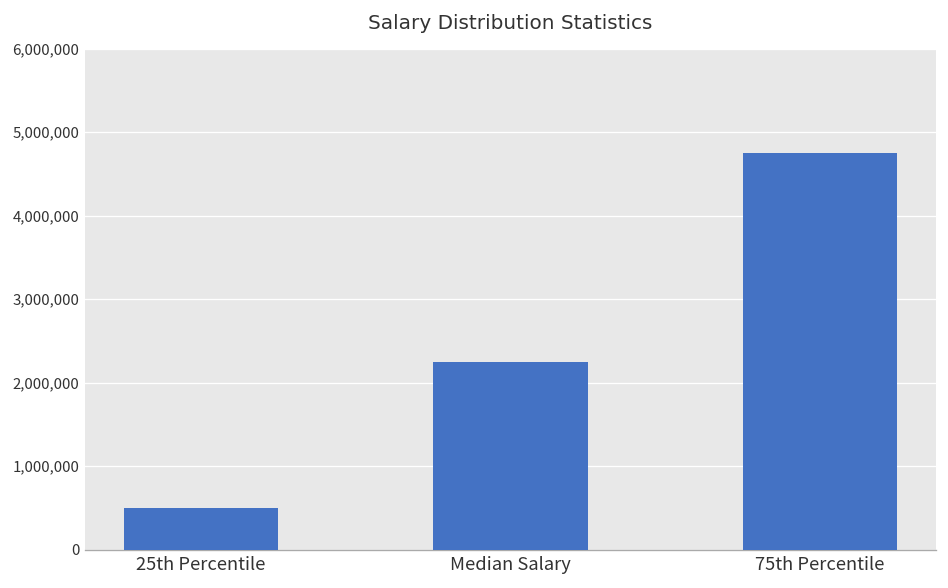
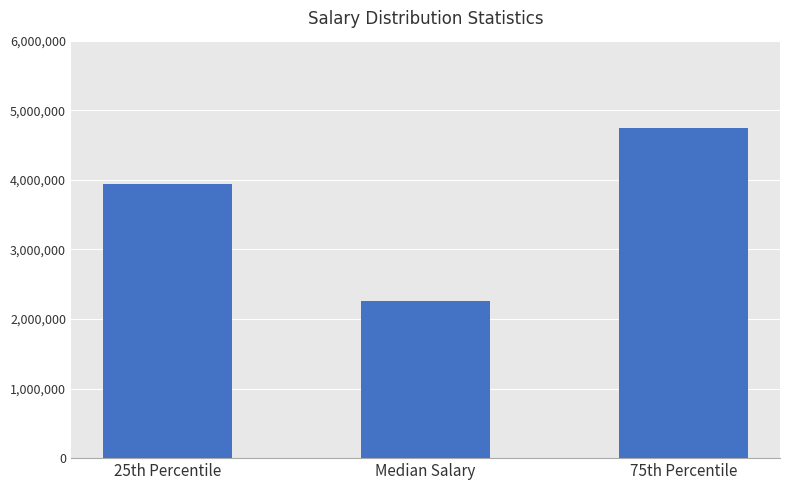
  {
-   "25th Percentile": "500,000",
+   "25th Percentile": "3,900,000",
    "Median Salary": "2,300,000",
    "75th Percentile": "4,800,000"
  }
